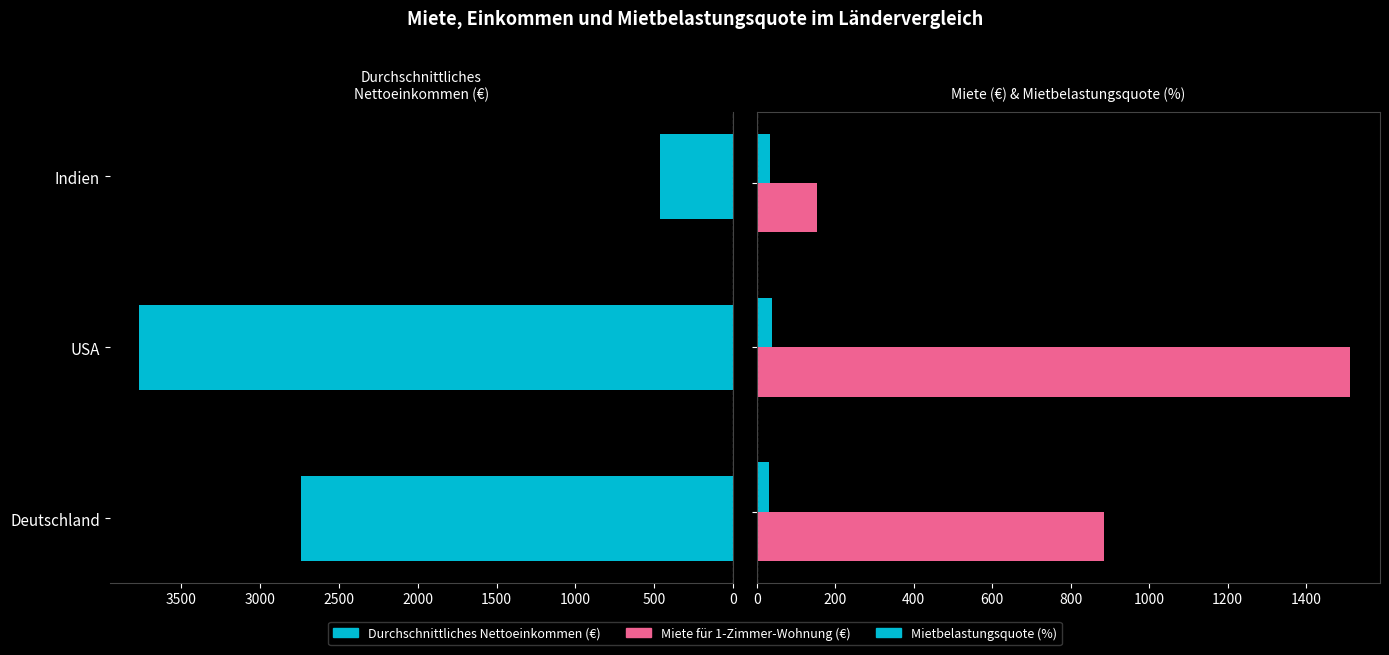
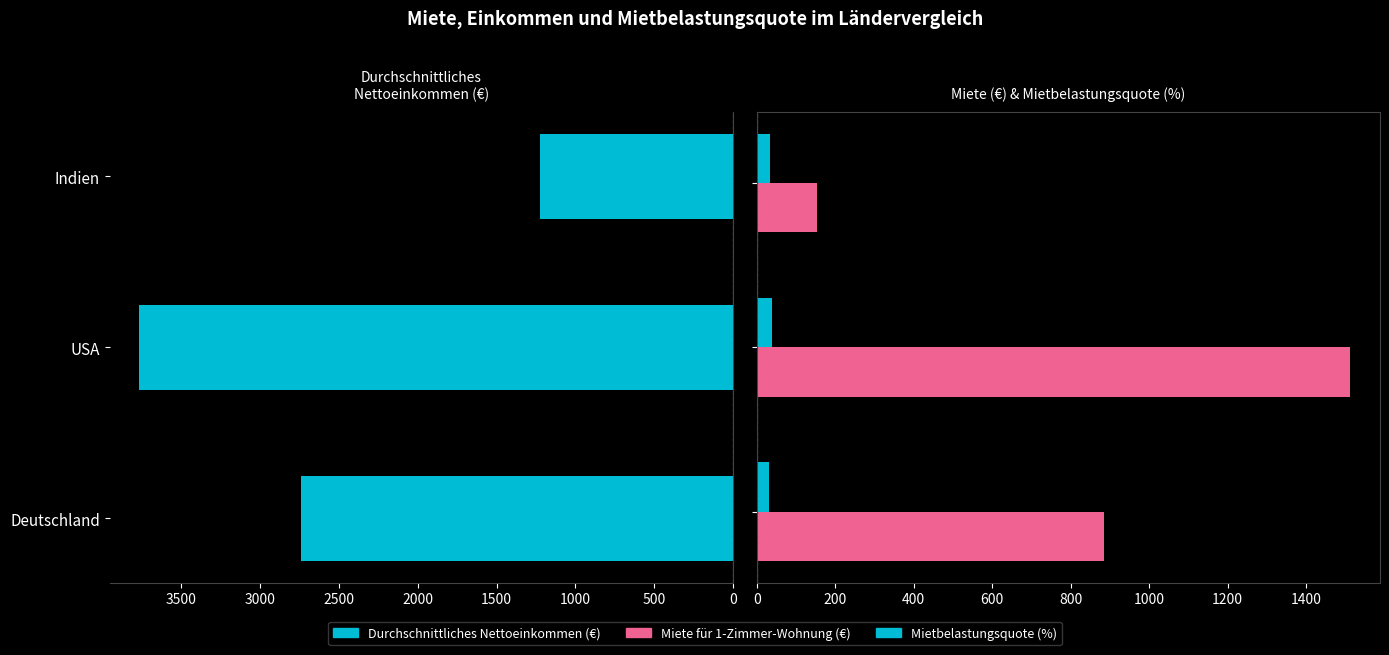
  {
    "Durchschnittliches Nettoeinkommen (€)": {
-     "Indien": 460,
+     "Indien": 1220,
      "USA": 3770,
      "Deutschland": 2740
    }
  }
